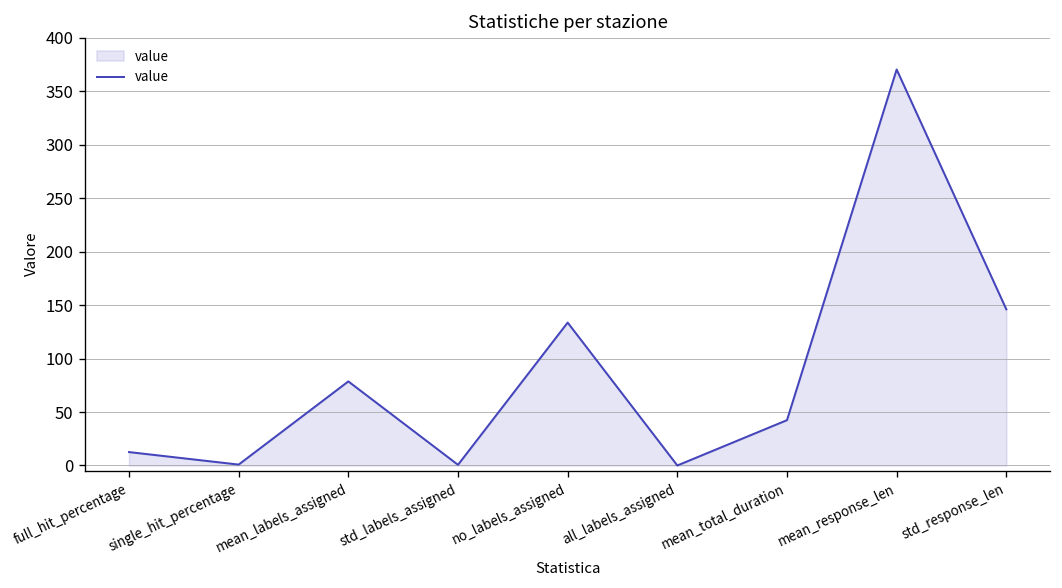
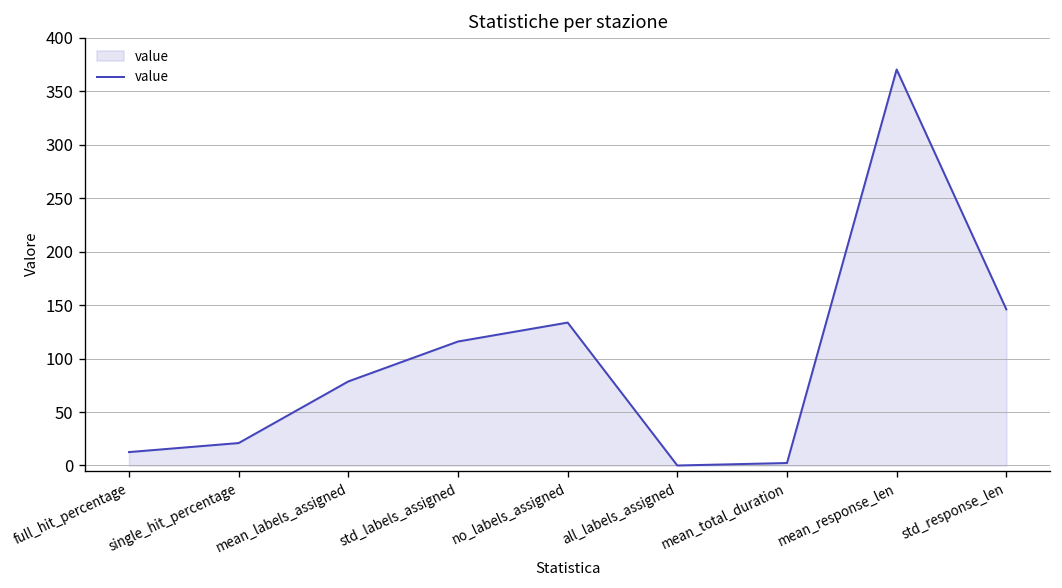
  {
    "full_hit_percentage": 10,
-   "single_hit_percentage": 0,
+   "single_hit_percentage": 20,
    "mean_labels_assigned": 80,
-   "std_labels_assigned": 0,
+   "std_labels_assigned": 120,
    "no_labels_assigned": 130,
    "all_labels_assigned": 0,
-   "mean_total_duration": 40,
+   "mean_total_duration": 0,
    "mean_response_len": 370,
    "std_response_len": 150
  }
